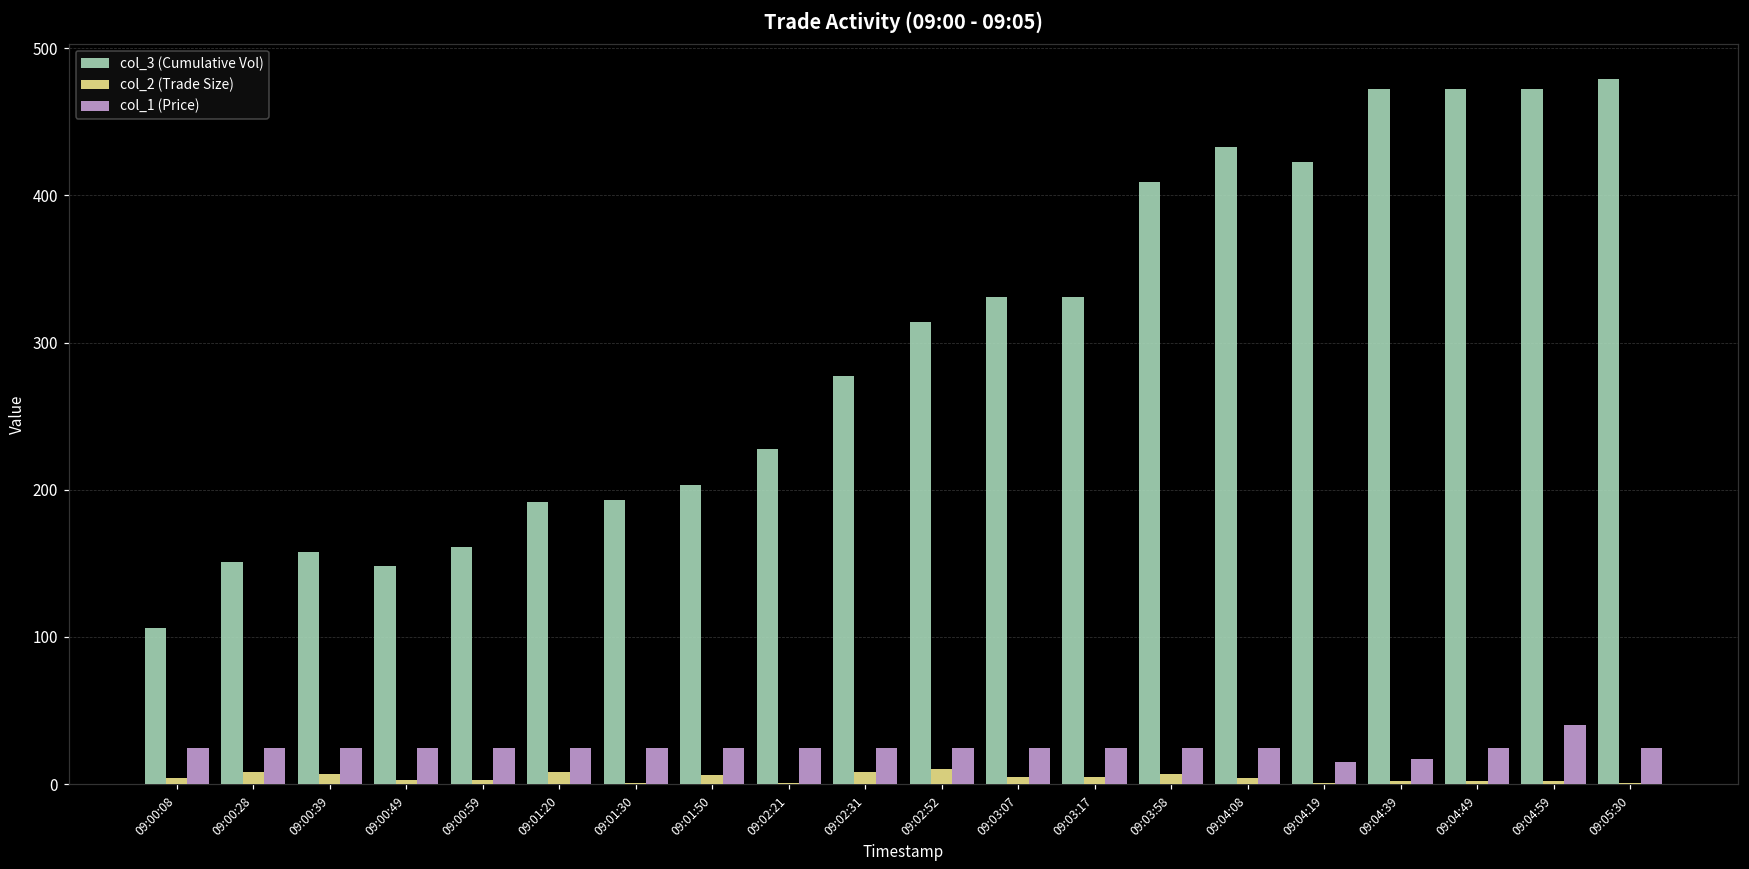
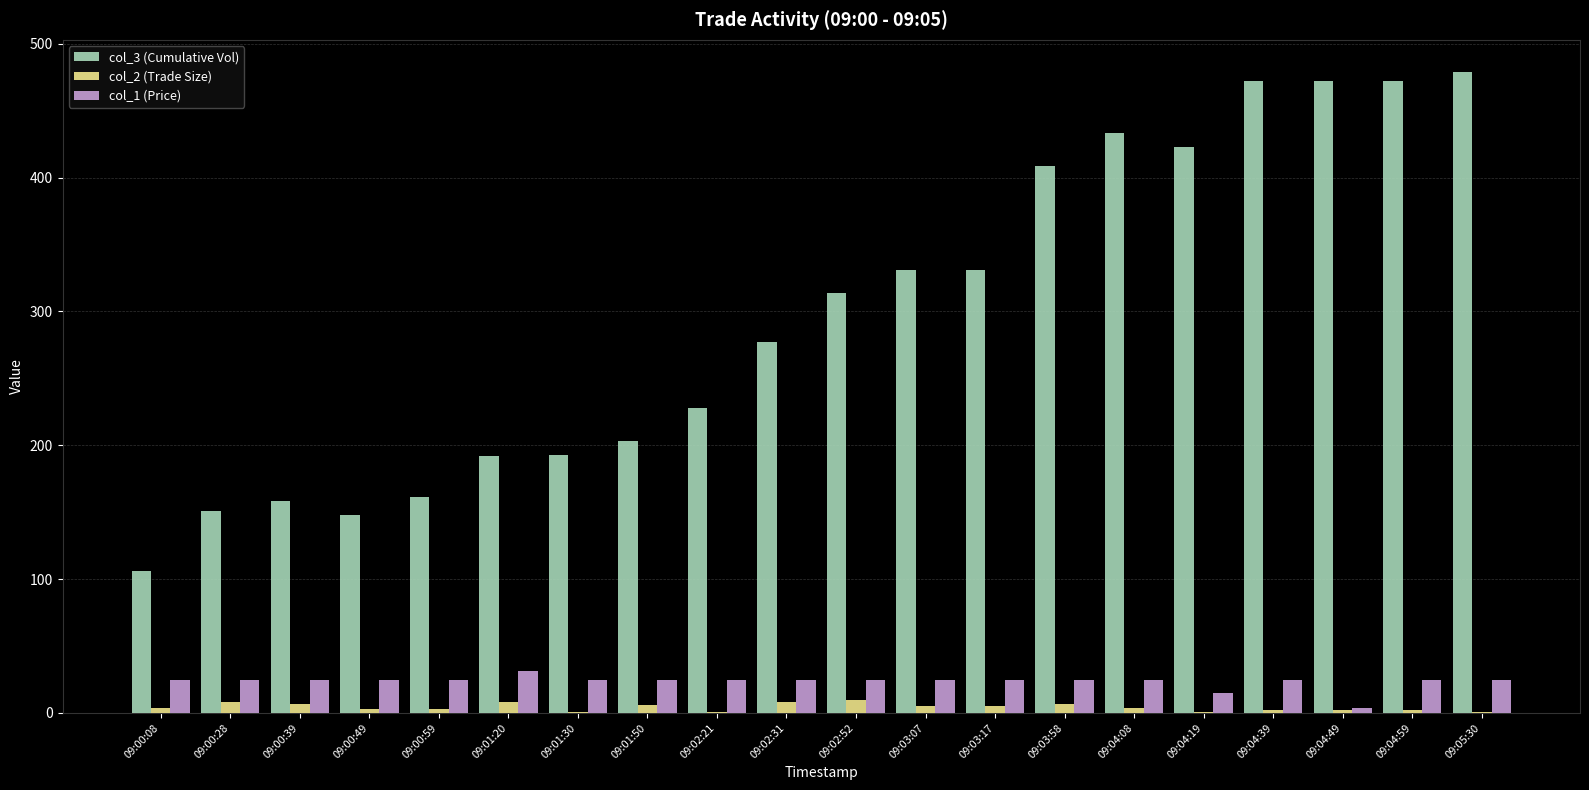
  {
    "col_3 (Cumulative Vol)": {
      "09:00:08": 106,
      "09:00:28": 151,
      "09:00:39": 158,
      "09:00:49": 148,
      "09:00:59": 161,
      "09:01:20": 192,
      "09:01:30": 193,
      "09:01:50": 203,
      "09:02:21": 228,
      "09:02:31": 277,
      "09:02:52": 314,
      "09:03:07": 331,
      "09:03:17": 331,
      "09:03:58": 409,
      "09:04:08": 433,
      "09:04:19": 423,
      "09:04:39": 472,
      "09:04:49": 472,
      "09:04:59": 472,
      "09:05:30": 479
    },
    "col_2 (Trade Size)": {
      "09:00:08": 4,
      "09:00:28": 8,
      "09:00:39": 7,
      "09:00:49": 3,
      "09:00:59": 3,
      "09:01:20": 8,
      "09:01:50": 6,
      "09:02:31": 8,
      "09:02:52": 10,
      "09:03:07": 5,
      "09:03:17": 5,
      "09:03:58": 7,
      "09:04:08": 4,
      "09:04:39": 2,
      "09:04:49": 2,
      "09:04:59": 2
    },
    "col_1 (Price)": {
      "09:00:08": 24,
      "09:00:28": 25,
      "09:00:39": 24,
      "09:00:49": 25,
      "09:00:59": 25,
-     "09:01:20": 24,
+     "09:01:20": 32,
      "09:01:30": 24,
      "09:01:50": 24,
      "09:02:21": 24,
      "09:02:31": 24,
      "09:02:52": 24,
      "09:03:07": 24,
      "09:03:17": 24,
      "09:03:58": 24,
      "09:04:08": 24,
      "09:04:19": 15,
-     "09:04:39": 17,
-     "09:04:49": 24,
-     "09:04:59": 40,
+     "09:04:39": 24,
+     "09:04:49": 4,
+     "09:04:59": 24,
      "09:05:30": 24
    }
  }
